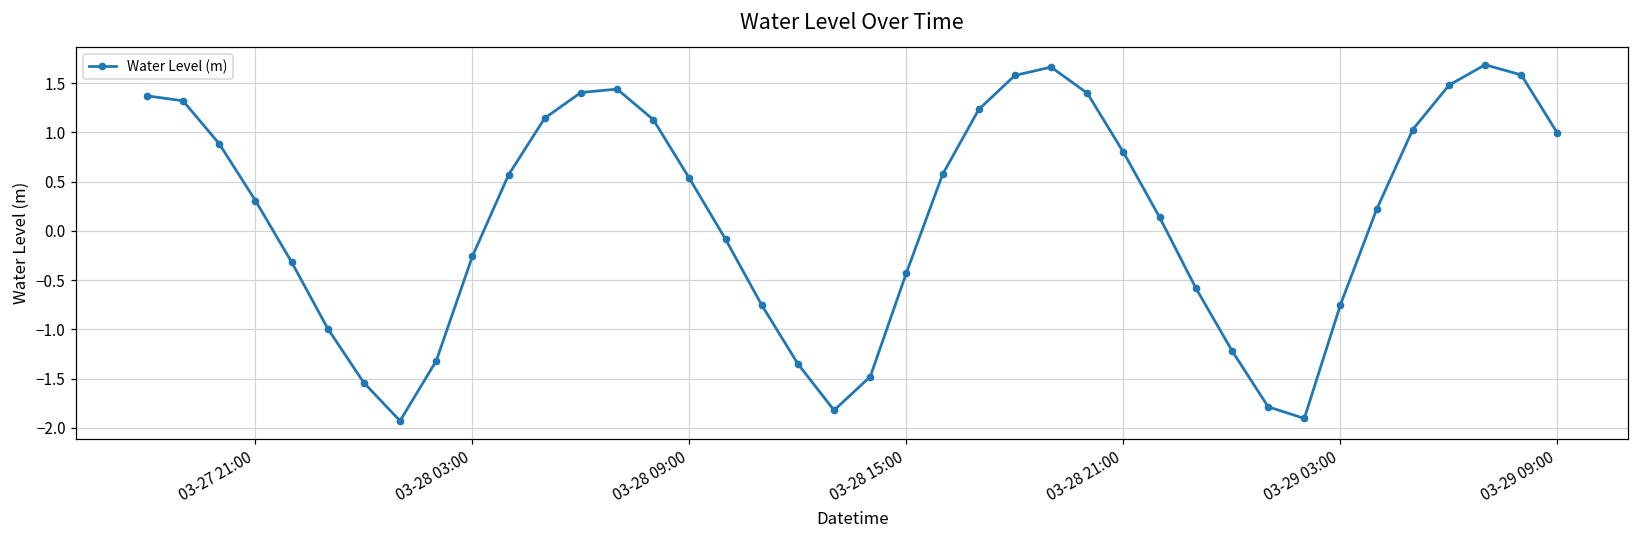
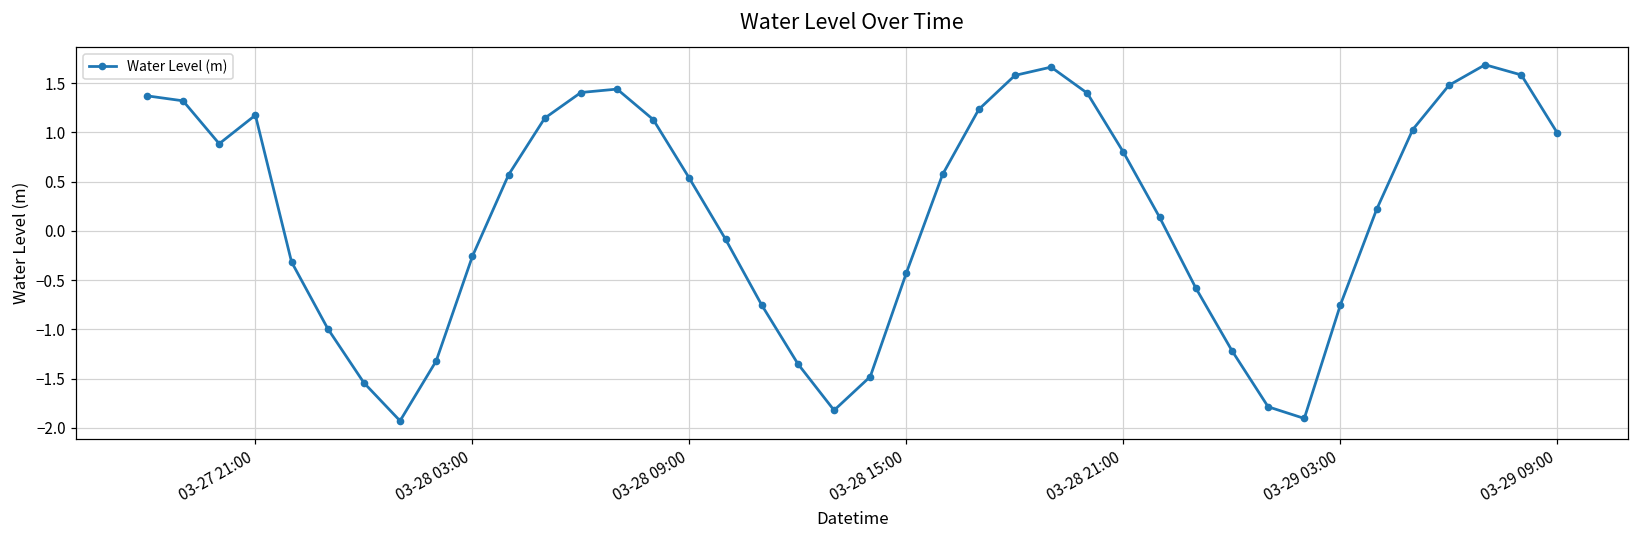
  {
-   "03-27 21:00": 0.3,
+   "03-27 21:00": 1.2,
    "03-28 03:00": -0.3,
    "03-28 09:00": 0.5,
    "03-28 15:00": -0.4,
    "03-28 21:00": 0.8,
    "03-29 03:00": -0.7,
    "03-29 09:00": 1.0
  }
